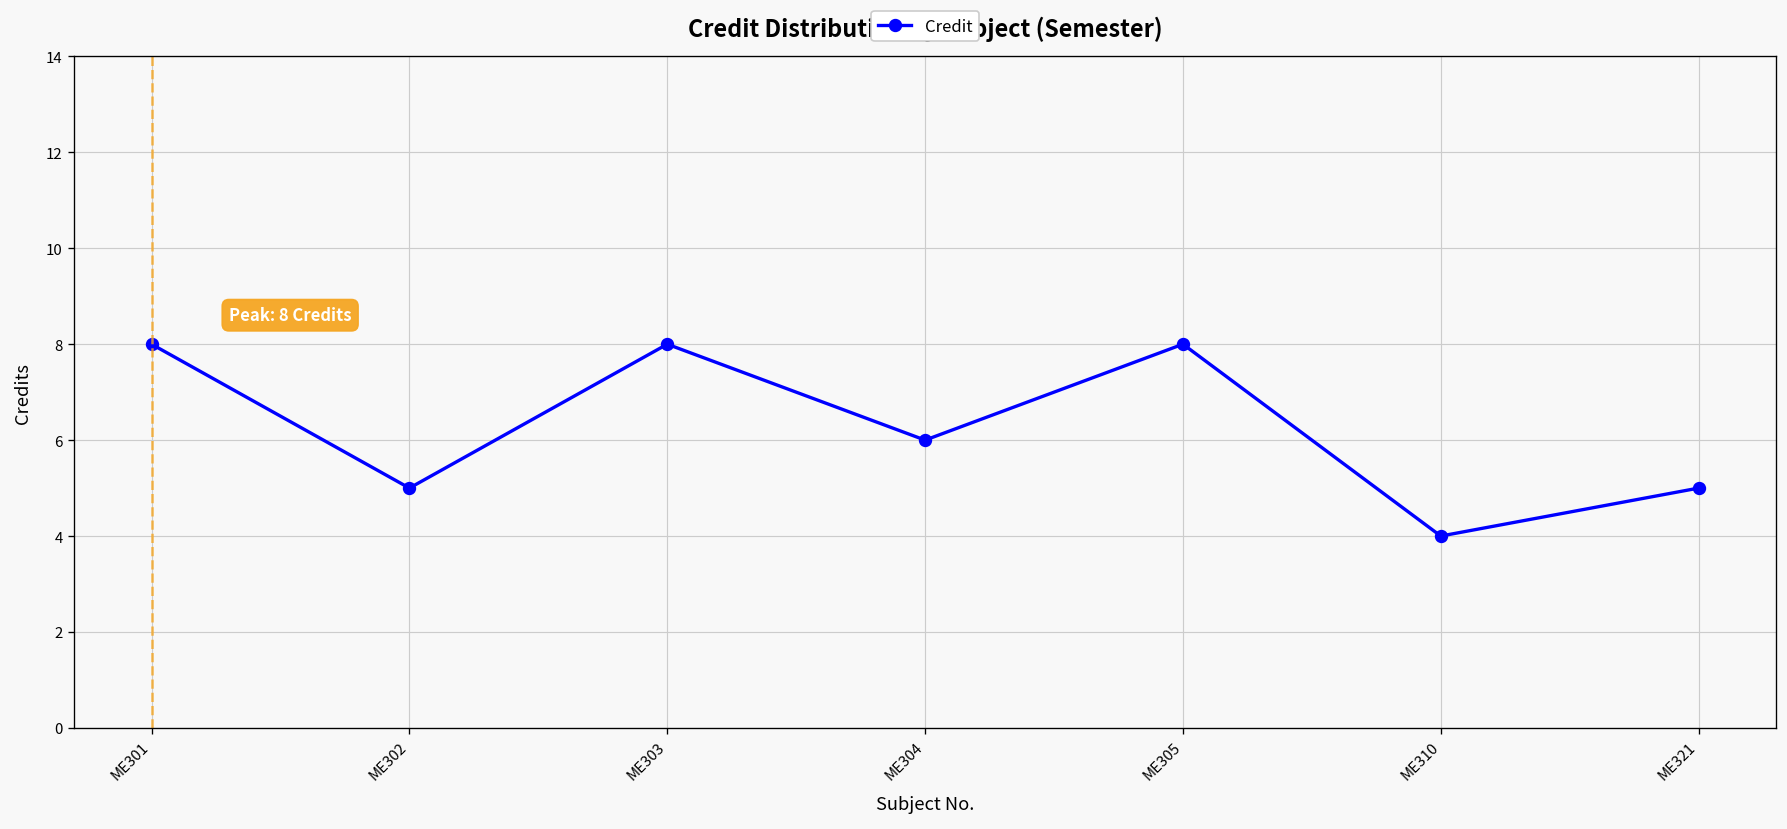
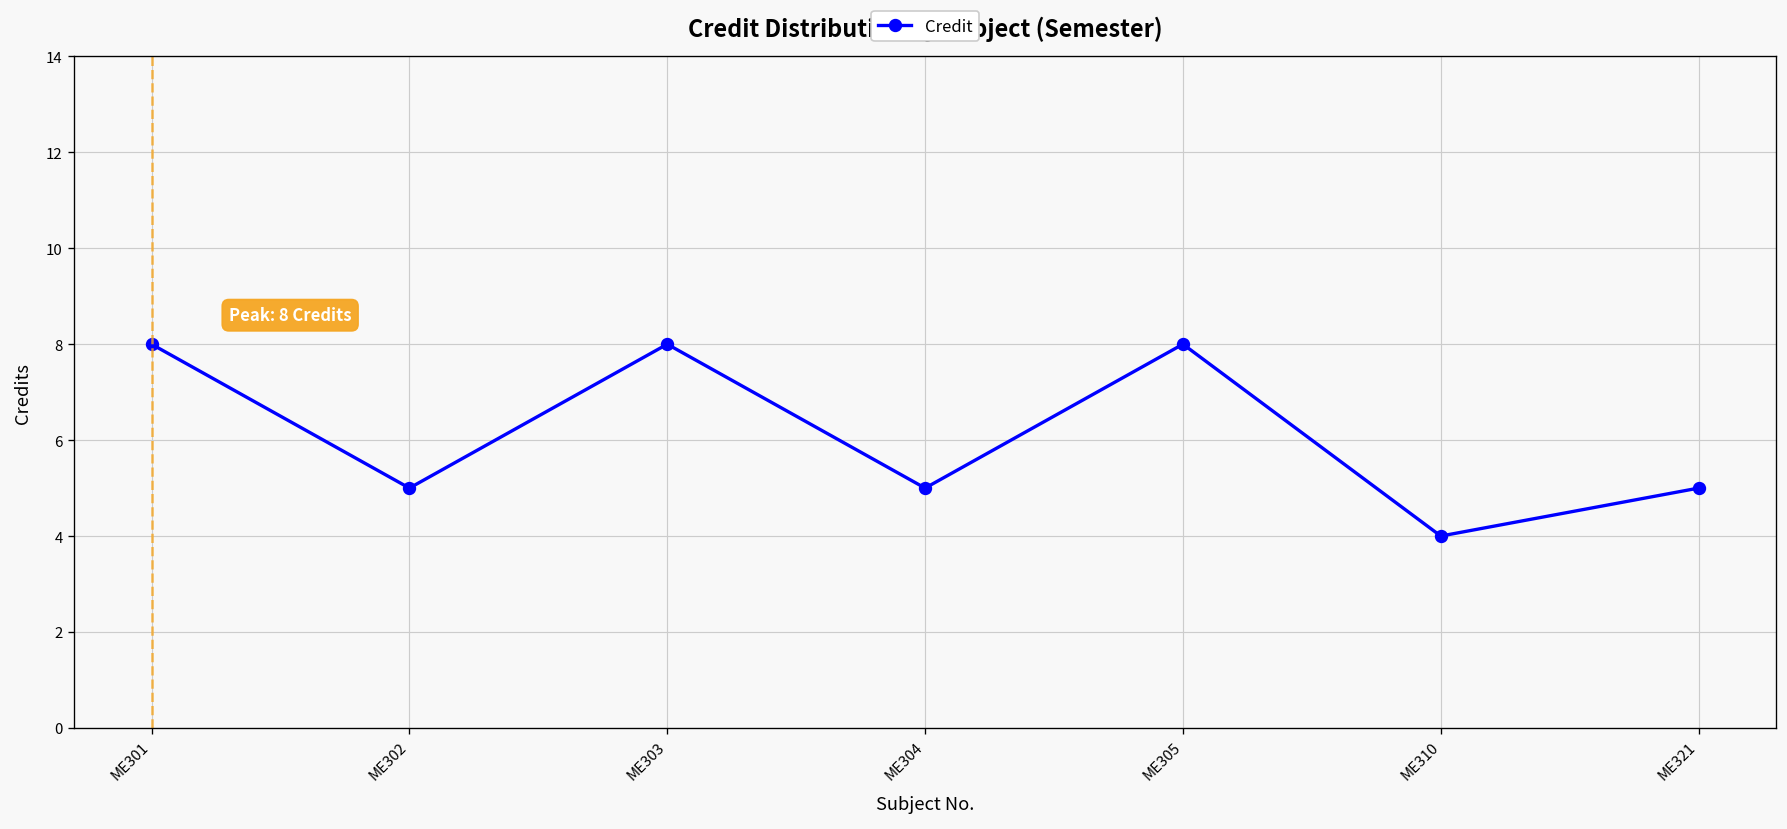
  {
    "ME301": 8,
    "ME302": 5,
    "ME303": 8,
-   "ME304": 6,
+   "ME304": 5,
    "ME305": 8,
    "ME310": 4,
    "ME321": 5
  }
